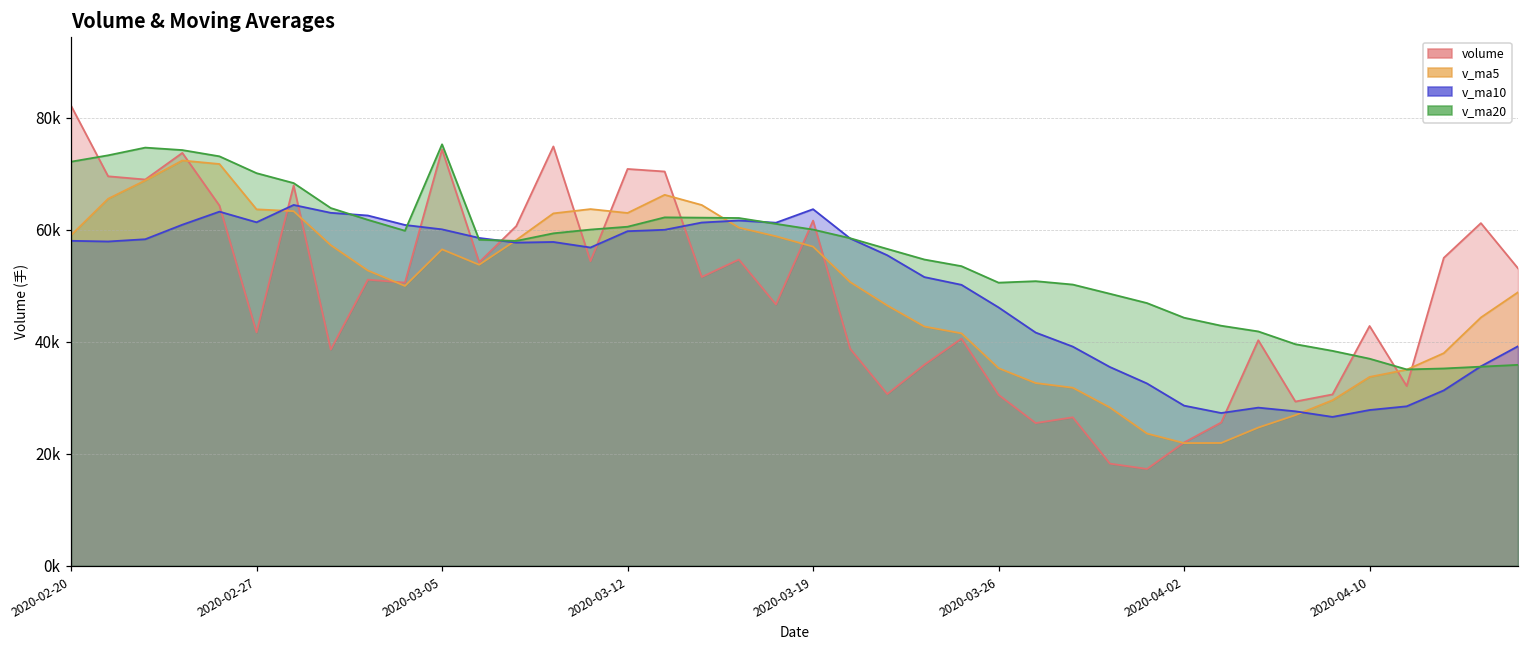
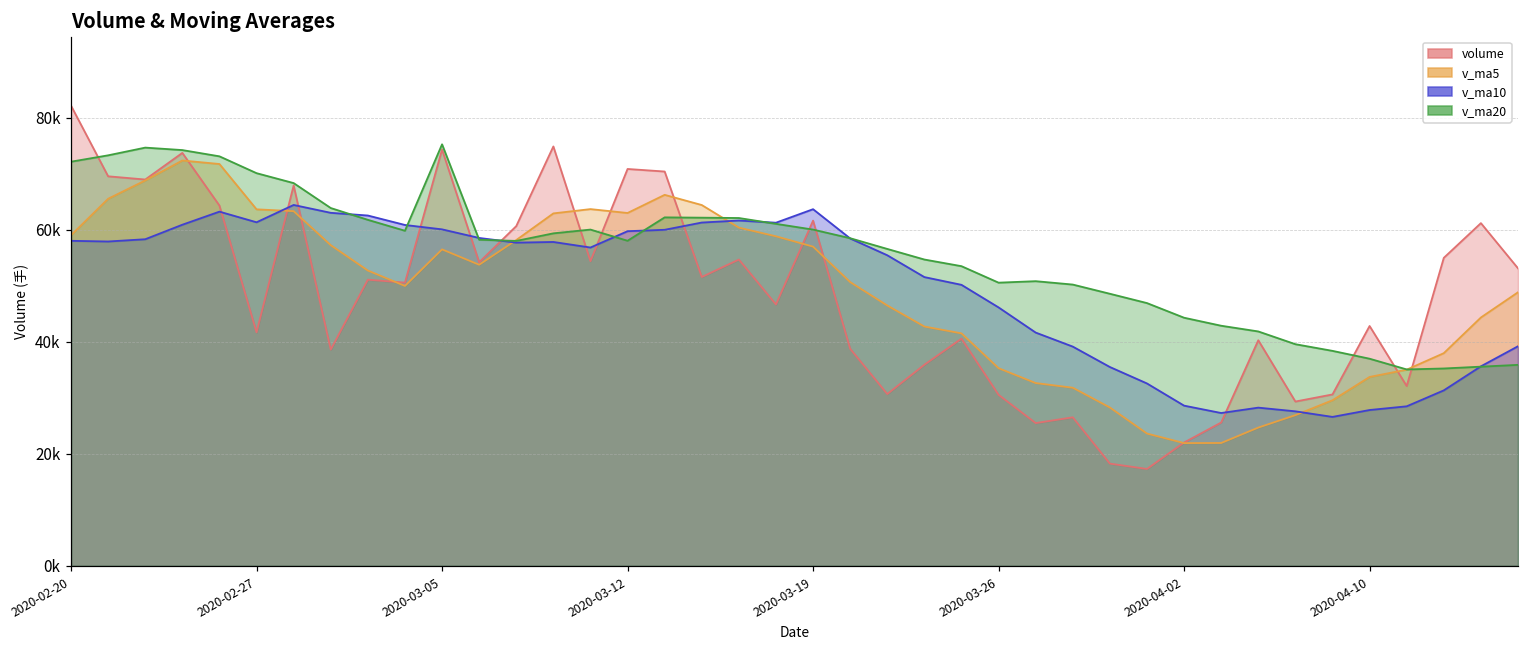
  {
    "v_ma10": {
      "2020-02-20": 58000,
      "2020-02-27": 61000,
      "2020-03-05": 60000,
      "2020-03-12": 60000,
      "2020-03-19": 64000,
      "2020-03-26": 46000,
      "2020-04-02": 29000,
      "2020-04-10": 28000
    },
    "v_ma20": {
      "2020-02-20": 72000,
      "2020-02-27": 70000,
      "2020-03-05": 75000,
-     "2020-03-12": 61000,
+     "2020-03-12": 58000,
      "2020-03-19": 60000,
      "2020-03-26": 51000,
      "2020-04-02": 44000,
      "2020-04-10": 37000
    }
  }
